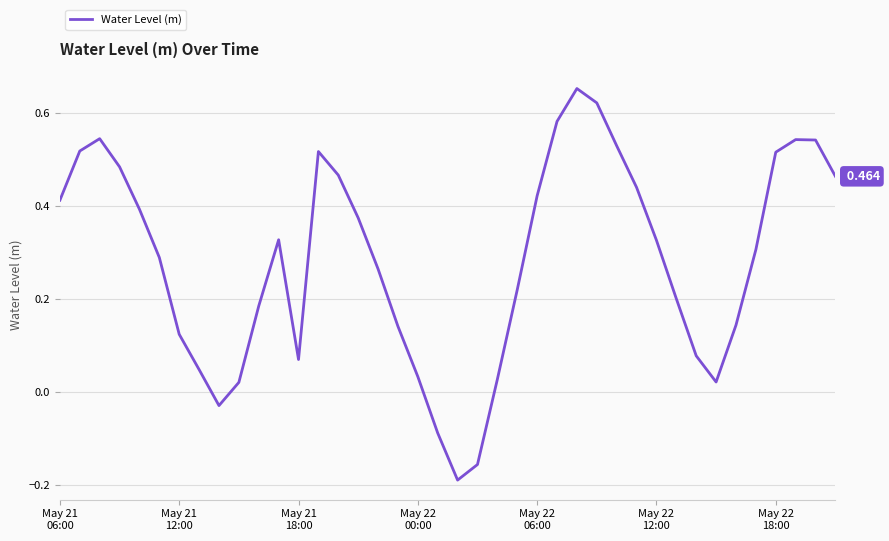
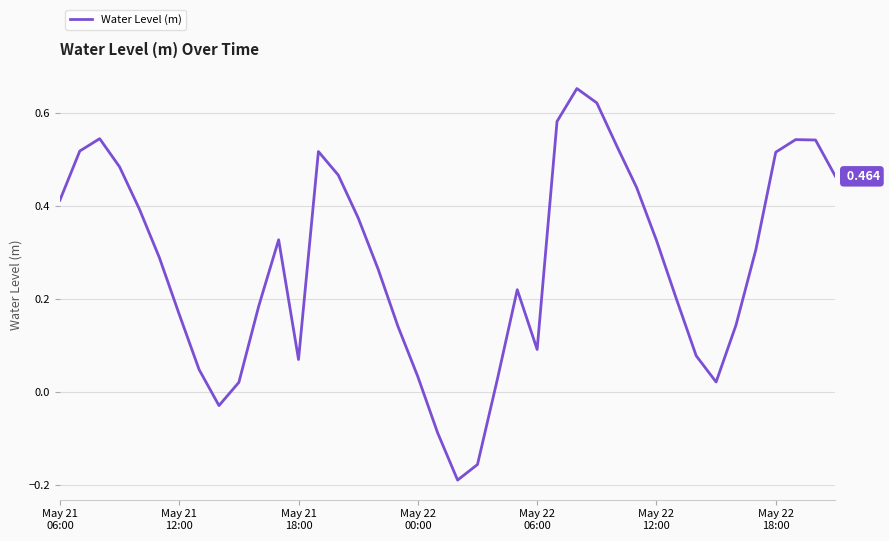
  {
    "May 21 06:00": 0.41,
-   "May 21 12:00": 0.12,
+   "May 21 12:00": 0.17,
    "May 21 18:00": 0.07,
    "May 22 00:00": 0.03,
-   "May 22 06:00": 0.42,
+   "May 22 06:00": 0.09,
    "May 22 12:00": 0.33,
    "May 22 18:00": 0.52
  }
